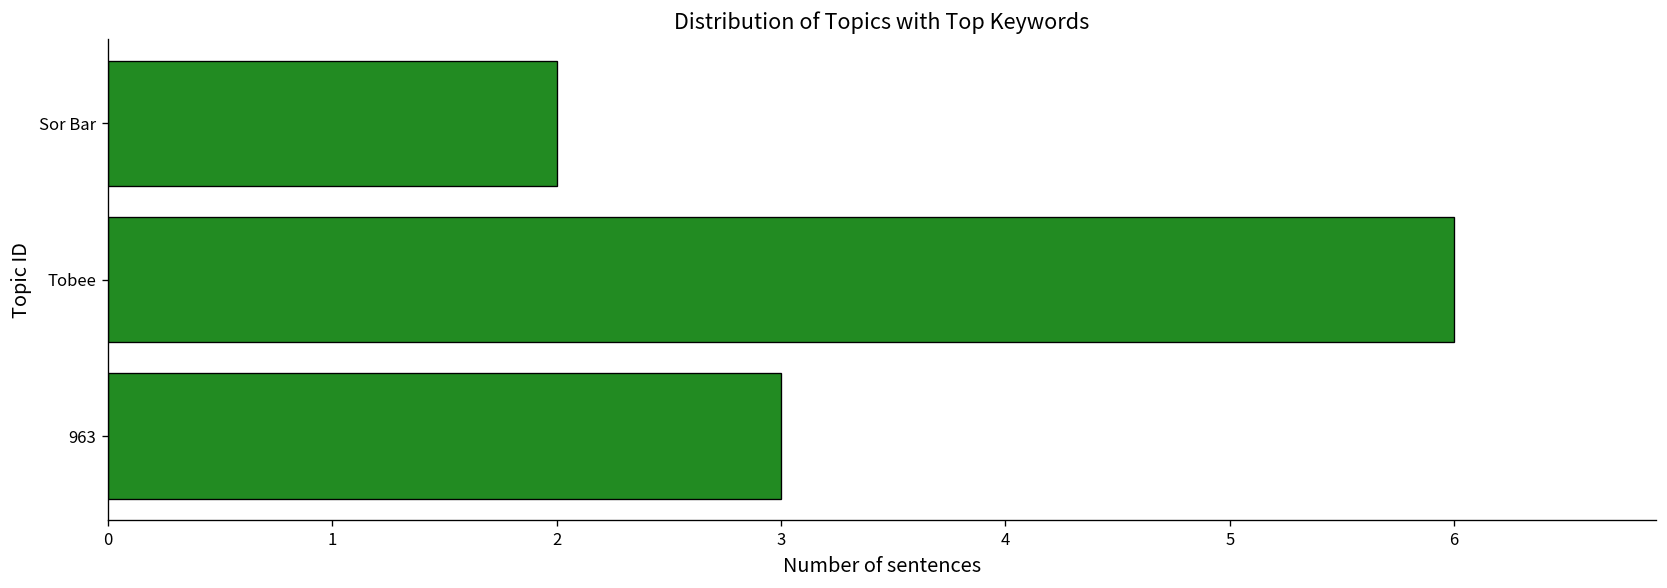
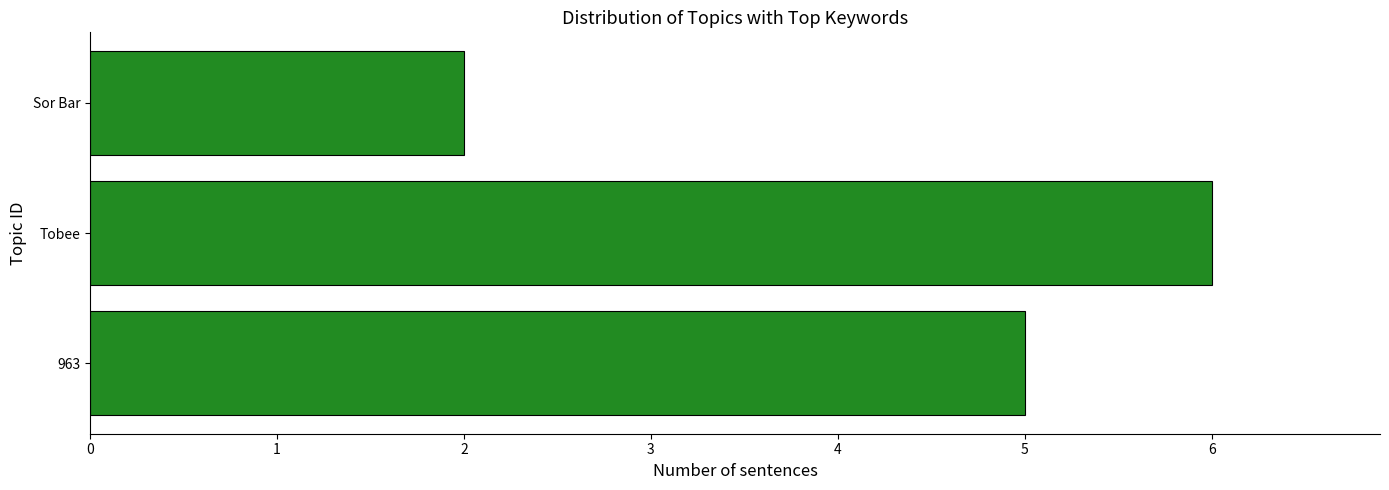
  {
    "Sor Bar": 2,
    "Tobee": 6,
-   "963": 3
+   "963": 5
  }
